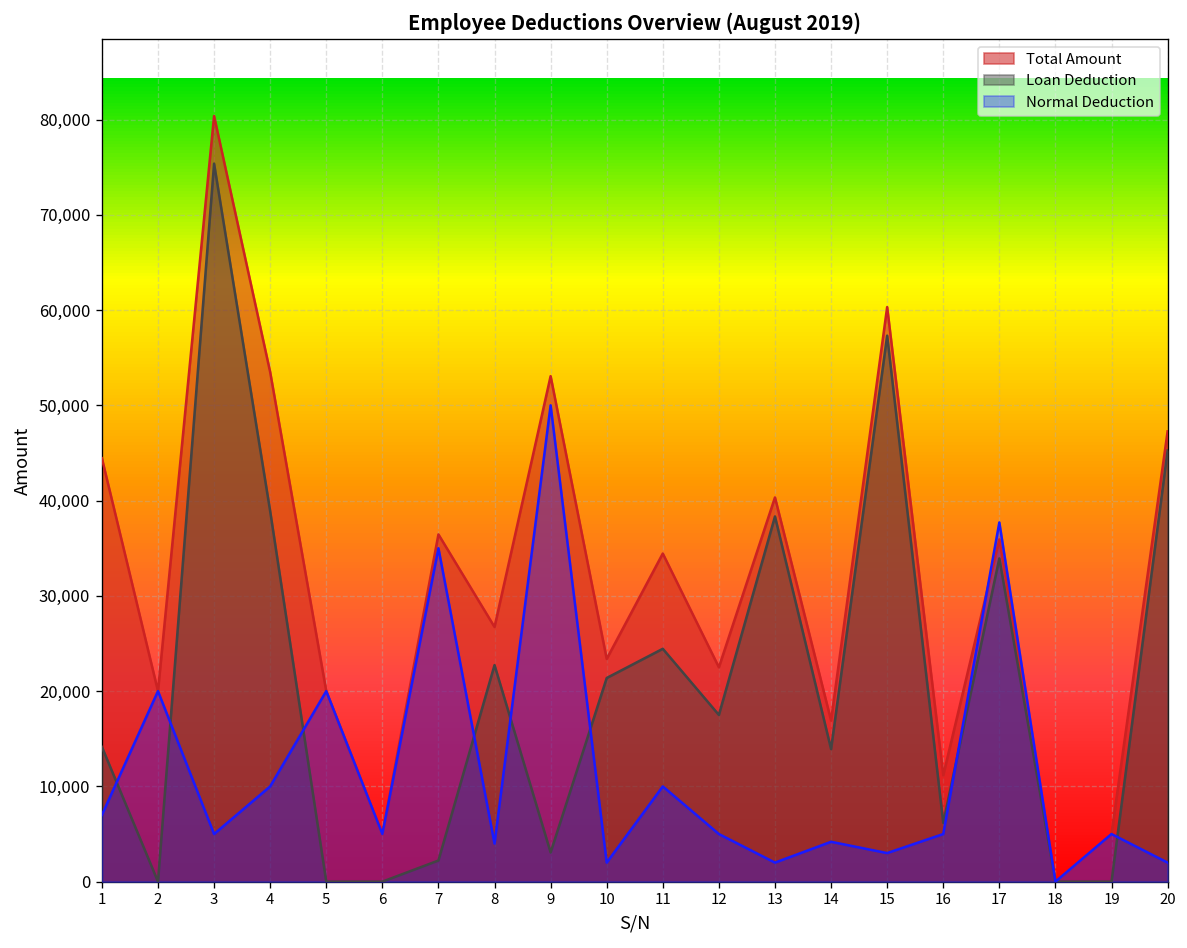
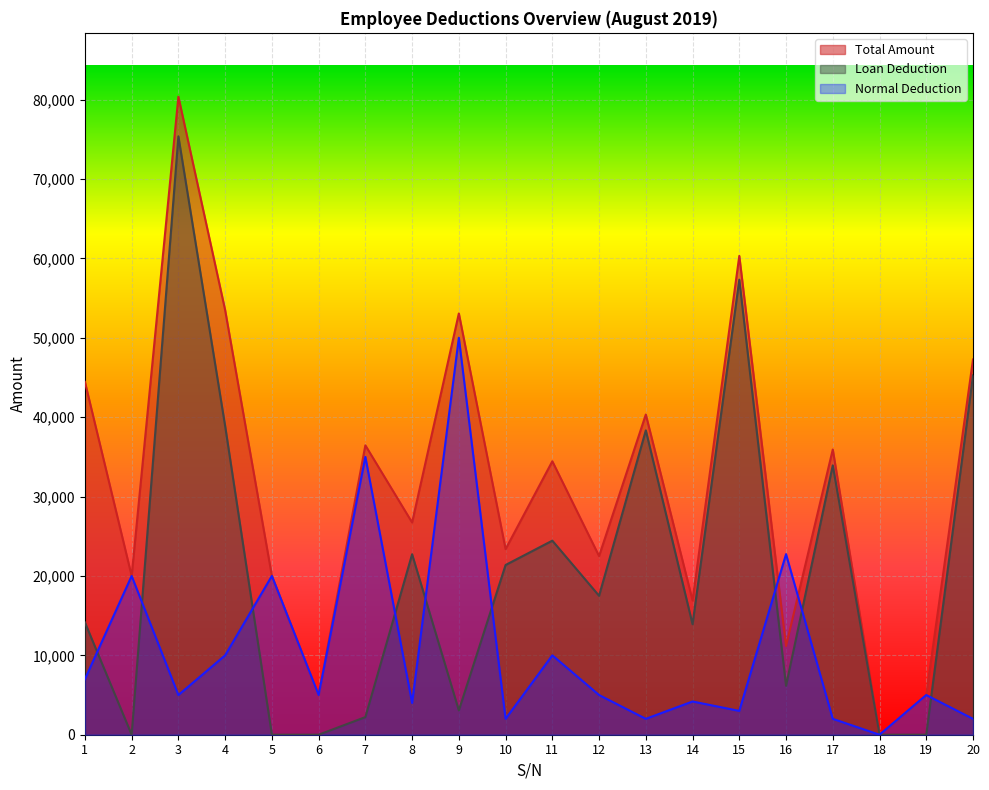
  {
    "Total Amount": {
      "1": "44,000",
      "3": "80,000",
      "4": "53,000",
      "7": "36,000",
      "8": "27,000",
      "9": "53,000",
      "10": "23,000",
      "11": "34,000",
      "12": "23,000",
      "13": "40,000",
      "14": "17,000",
      "15": "60,000",
      "16": "11,000",
      "17": "36,000",
      "20": "47,000"
    },
    "Loan Deduction": {
      "1": "14,000",
      "2": "0",
      "3": "75,000",
      "4": "39,000",
      "5": "0",
      "6": "0",
      "7": "2,000",
      "8": "23,000",
      "9": "3,000",
      "10": "21,000",
      "11": "24,000",
      "12": "18,000",
      "13": "38,000",
      "14": "14,000",
      "15": "57,000",
      "16": "6,000",
      "17": "34,000",
      "19": "0",
      "20": "45,000"
    },
    "Normal Deduction": {
      "1": "7,000",
      "3": "5,000",
      "4": "10,000",
      "7": "35,000",
      "8": "4,000",
      "9": "50,000",
      "10": "2,000",
      "11": "10,000",
      "12": "5,000",
      "13": "2,000",
      "14": "4,000",
      "15": "3,000",
-     "16": "5,000",
-     "17": "38,000",
+     "16": "23,000",
+     "17": "2,000",
      "20": "2,000"
    }
  }
